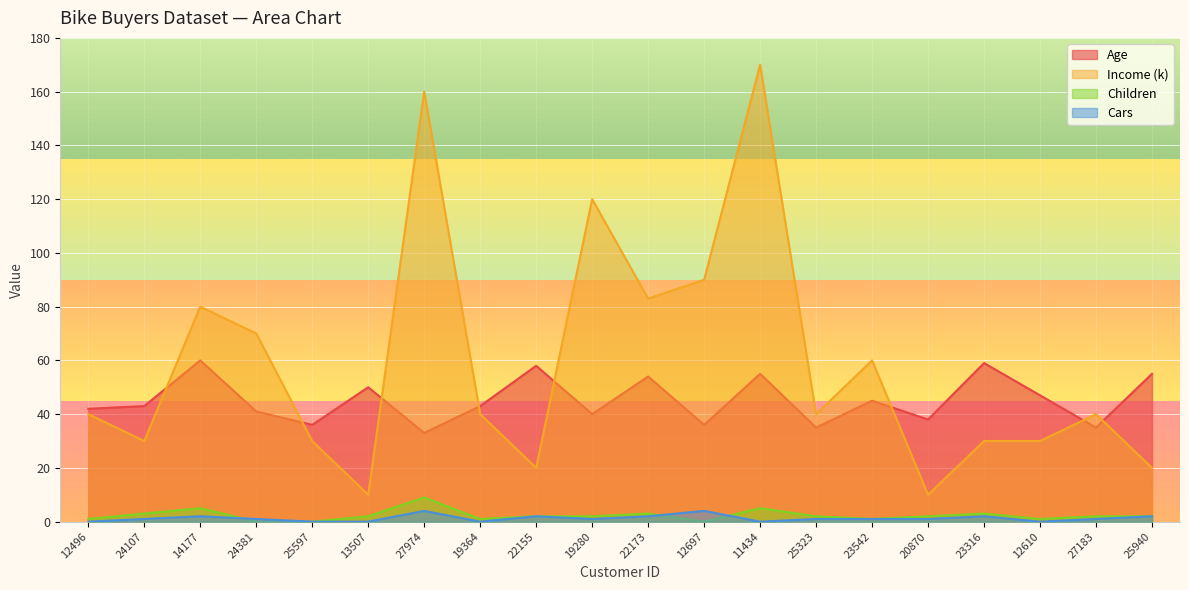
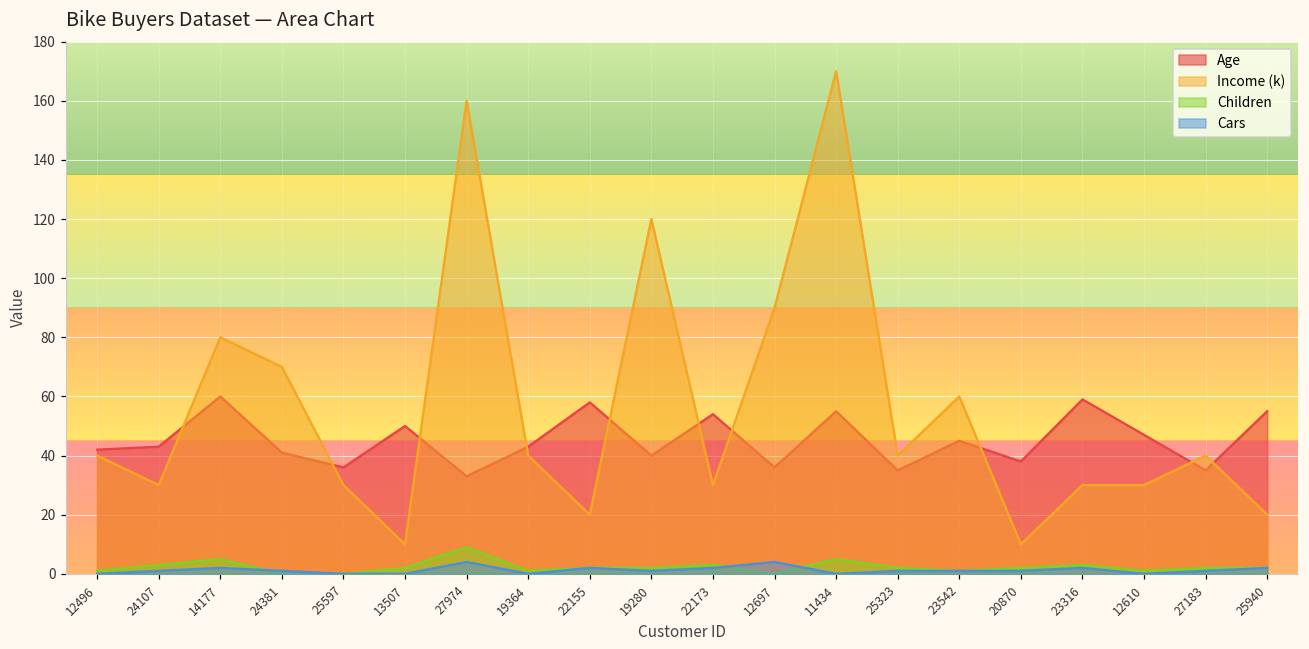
  {
    "Age": {
      "12496": 42,
      "24107": 43,
      "14177": 60,
      "24381": 41,
      "25597": 36,
      "13507": 50,
      "27974": 33,
      "19364": 43,
      "22155": 58,
      "19280": 40,
      "22173": 54,
      "12697": 36,
      "11434": 55,
      "25323": 35,
      "23542": 45,
      "20870": 38,
      "23316": 59,
      "12610": 47,
      "27183": 35,
      "25940": 55
    },
    "Income (k)": {
      "12496": 40,
      "24107": 30,
      "14177": 80,
      "24381": 70,
      "25597": 30,
      "13507": 10,
      "27974": 160,
      "19364": 40,
      "22155": 20,
      "19280": 120,
-     "22173": 83,
+     "22173": 30,
      "12697": 90,
      "11434": 170,
      "25323": 40,
      "23542": 60,
      "20870": 10,
      "23316": 30,
      "12610": 30,
      "27183": 40,
      "25940": 20
    },
    "Children": {
      "12496": 1,
      "24107": 3,
      "14177": 5,
      "24381": 0,
      "13507": 2,
      "27974": 9,
      "19364": 1,
      "19280": 2,
      "22173": 3,
      "12697": 0,
      "11434": 5,
      "25323": 2,
      "20870": 2,
      "23316": 3,
      "12610": 1,
      "27183": 2
    },
    "Cars": {
      "12496": 0,
      "24107": 1,
      "14177": 2,
      "24381": 1,
      "13507": 0,
      "27974": 4,
      "19364": 0,
      "19280": 1,
      "22173": 2,
      "12697": 4,
      "11434": 0,
      "25323": 1,
      "20870": 1,
      "23316": 2,
      "12610": 0,
      "27183": 1
    }
  }
